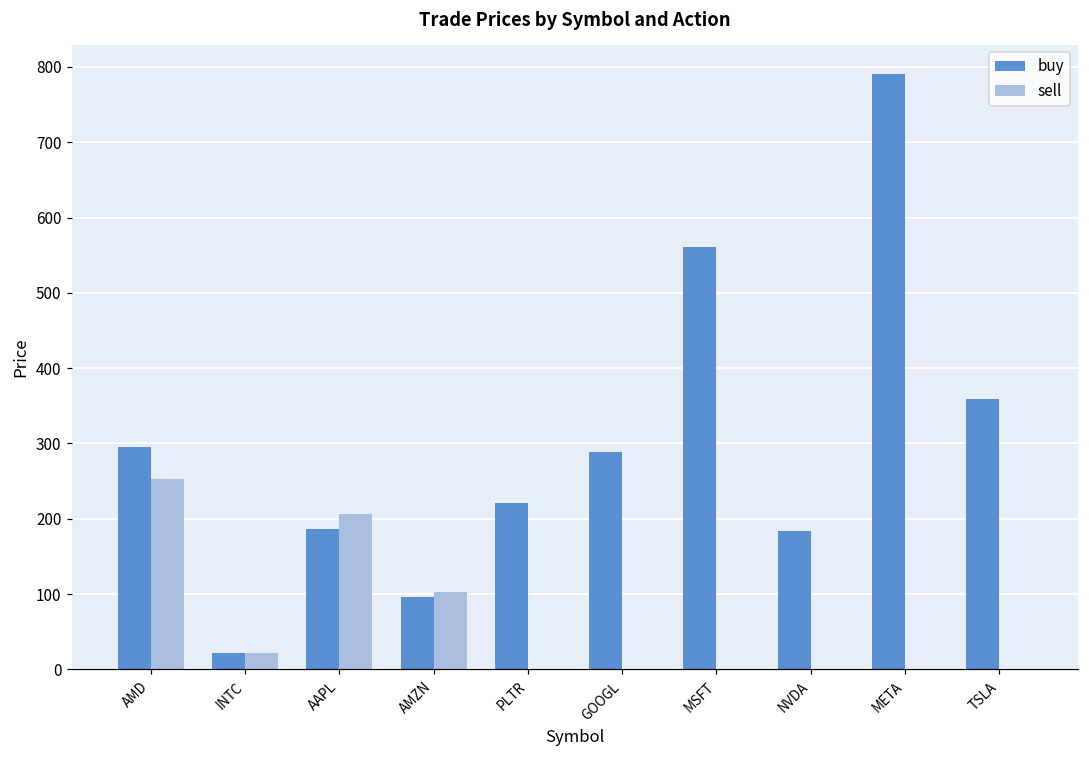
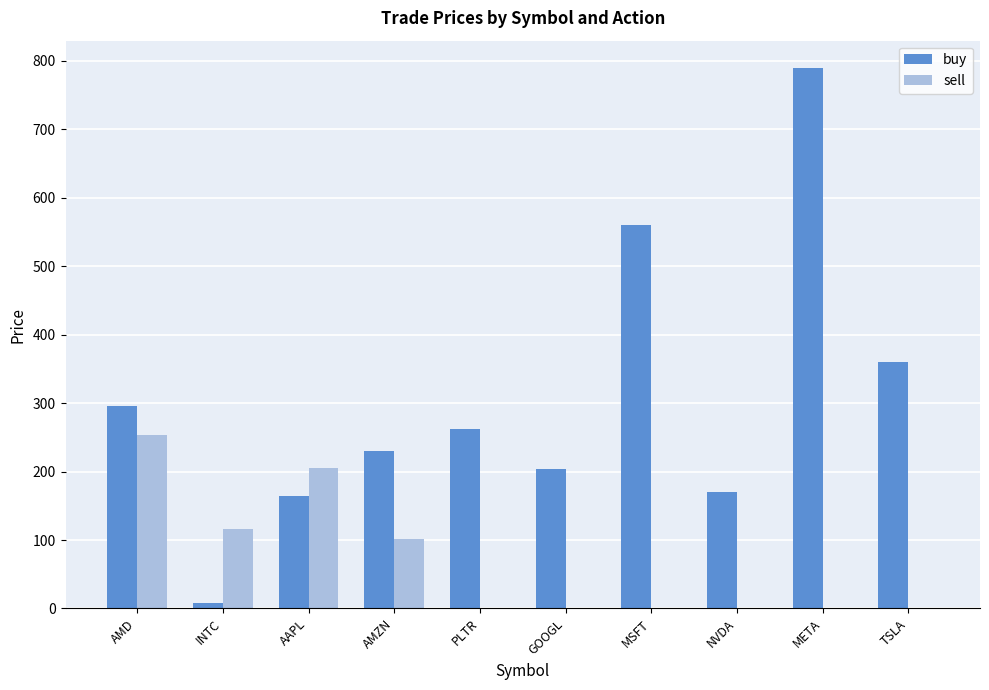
  {
    "buy": {
      "AMD": 300,
-     "INTC": 20,
-     "AAPL": 190,
-     "AMZN": 100,
-     "PLTR": 220,
-     "GOOGL": 290,
+     "INTC": 10,
+     "AAPL": 160,
+     "AMZN": 230,
+     "PLTR": 260,
+     "GOOGL": 200,
      "MSFT": 560,
-     "NVDA": 180,
+     "NVDA": 170,
      "META": 790,
      "TSLA": 360
    },
    "sell": {
      "AMD": 250,
-     "INTC": 20,
+     "INTC": 120,
      "AAPL": 210,
      "AMZN": 100,
      "PLTR": 0,
      "GOOGL": 0,
      "MSFT": 0,
      "NVDA": 0,
      "META": 0,
      "TSLA": 0
    }
  }
